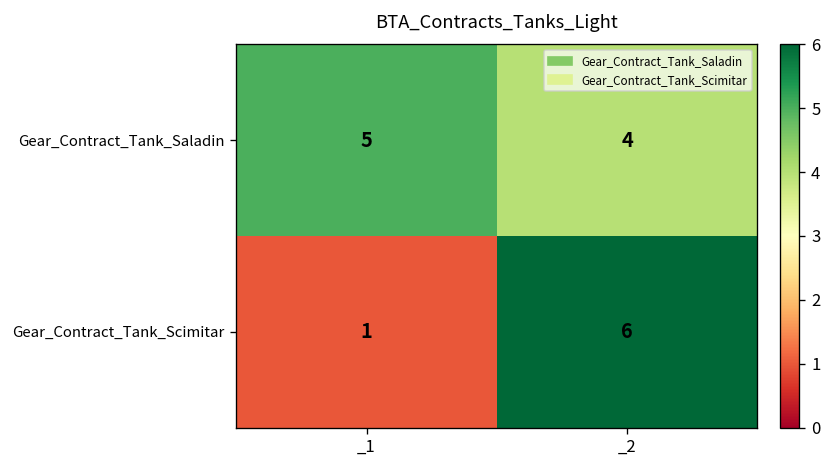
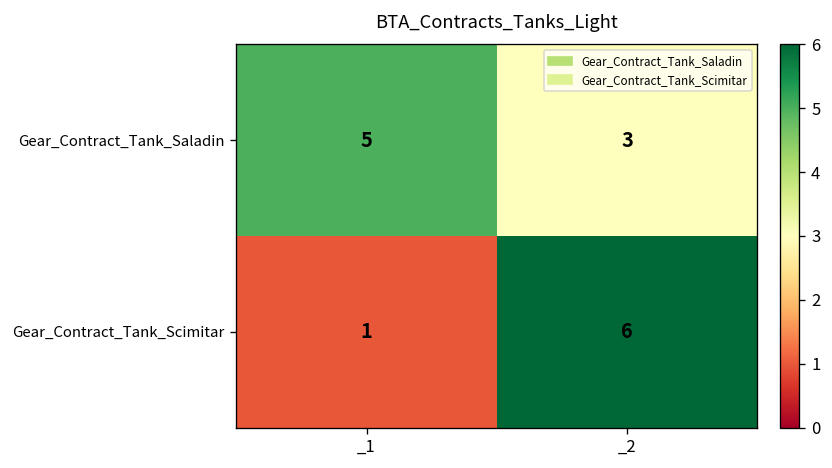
  {
    "Gear_Contract_Tank_Saladin": {
      "_1": 5,
-     "_2": 4
+     "_2": 3
    },
    "Gear_Contract_Tank_Scimitar": {
      "_1": 1,
      "_2": 6
    }
  }
